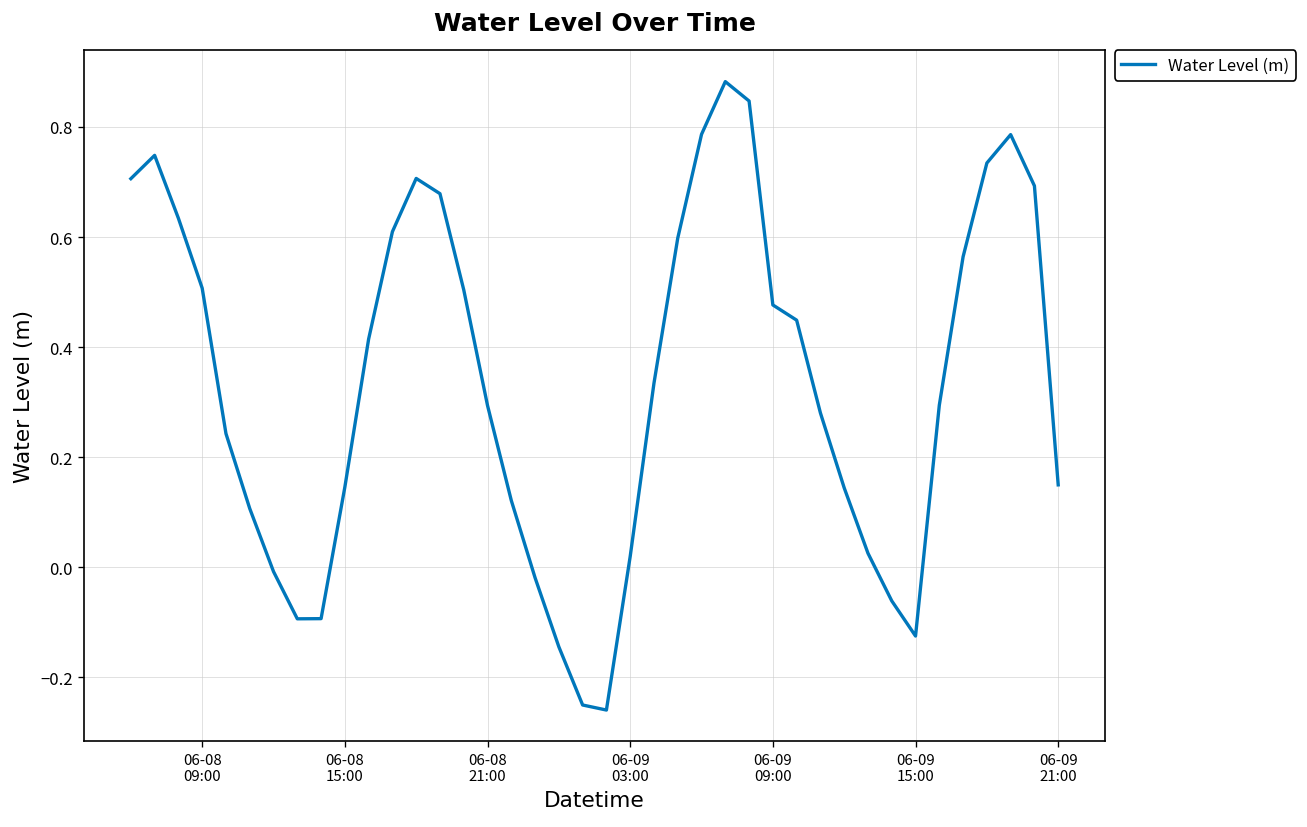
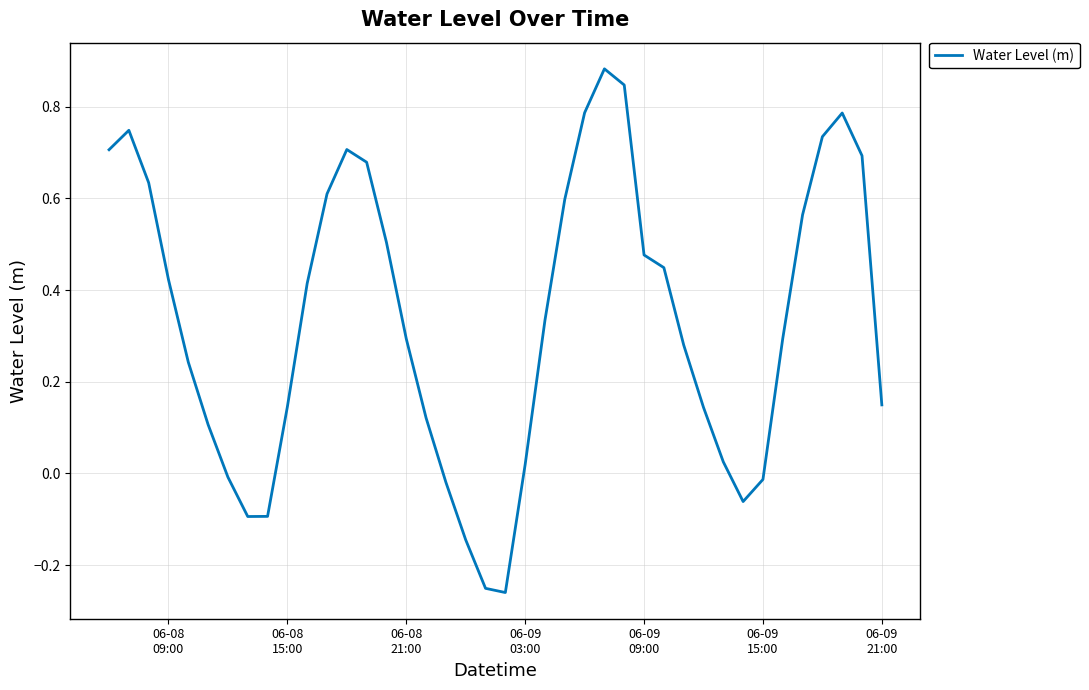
  {
-   "06-08 09:00": 0.51,
+   "06-08 09:00": 0.42,
    "06-08 15:00": 0.15,
    "06-08 21:00": 0.29,
    "06-09 03:00": 0.02,
    "06-09 09:00": 0.48,
-   "06-09 15:00": -0.13,
+   "06-09 15:00": -0.01,
    "06-09 21:00": 0.15
  }
